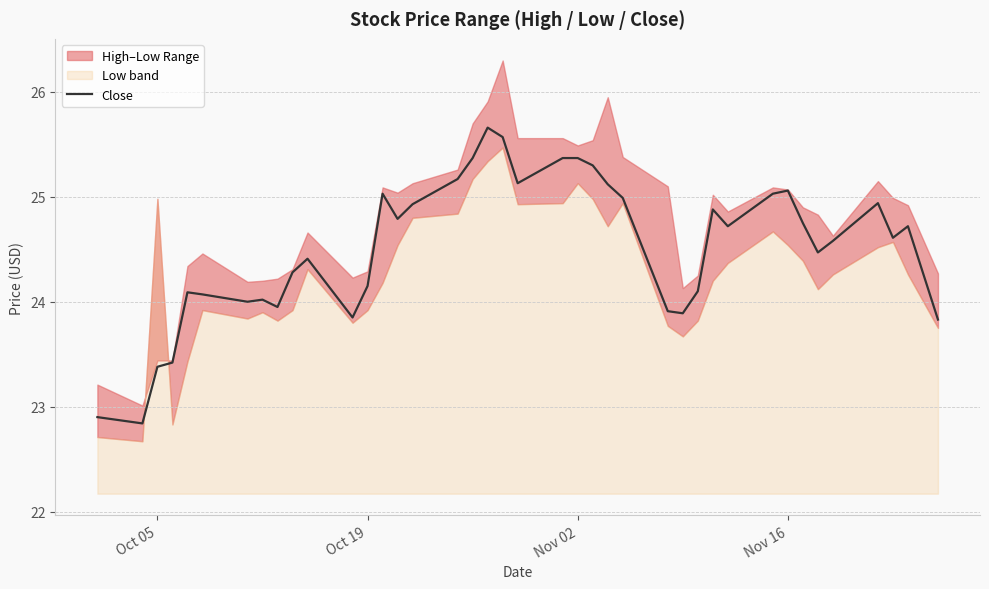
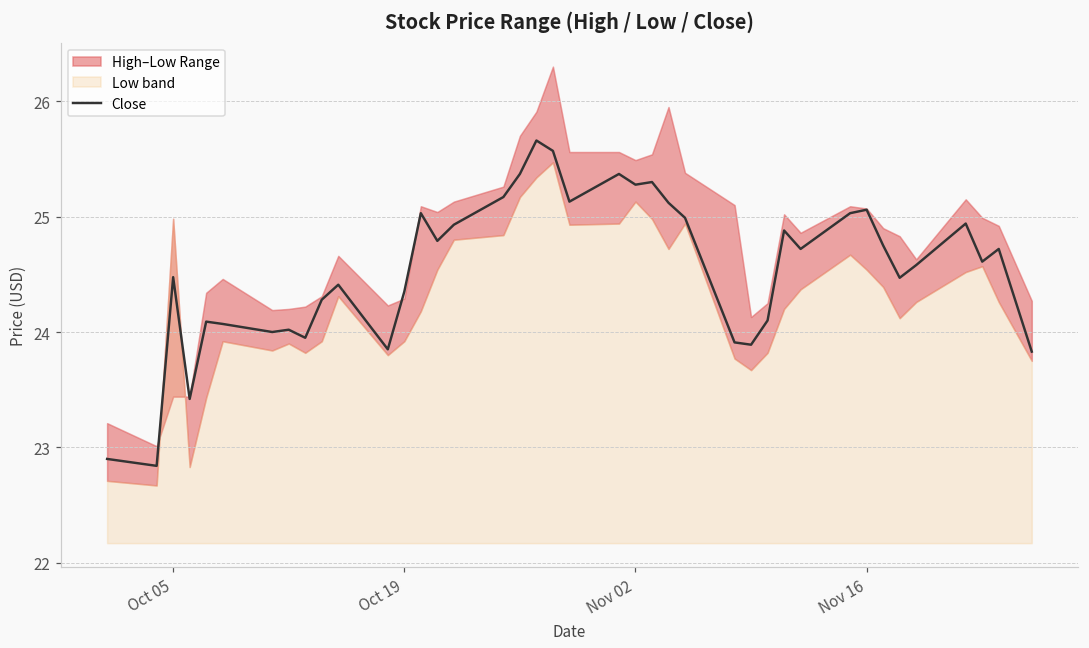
  {
    "Close": {
-     "Oct 05": 23.38,
-     "Oct 19": 24.15,
-     "Nov 02": 25.37
+     "Oct 05": 24.48,
+     "Oct 19": 24.35,
+     "Nov 02": 25.28
    },
    "Low band": {
      "Oct 19": 23.92,
      "Nov 02": 25.13,
      "Nov 16": 24.54
    }
  }
